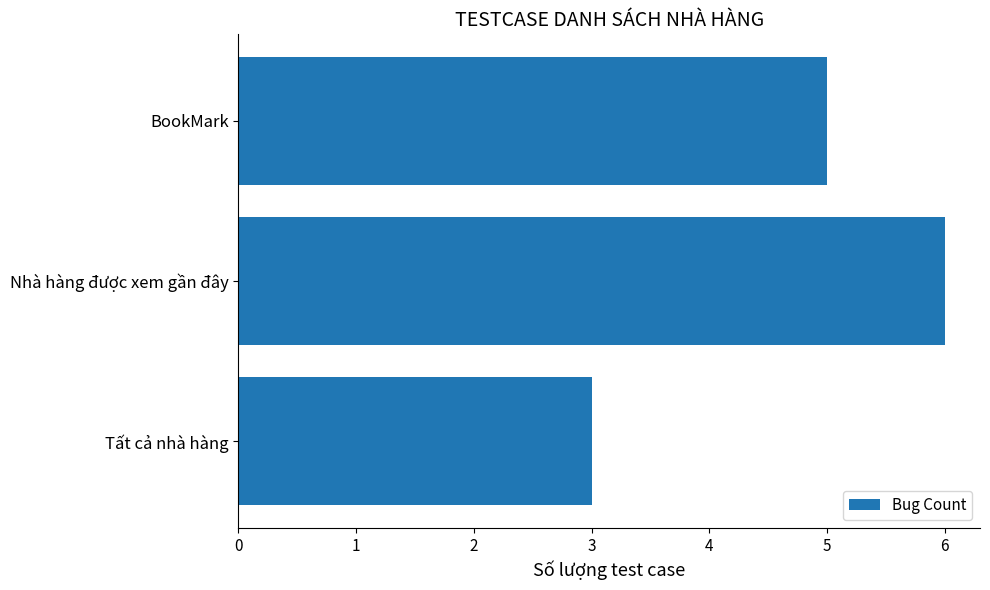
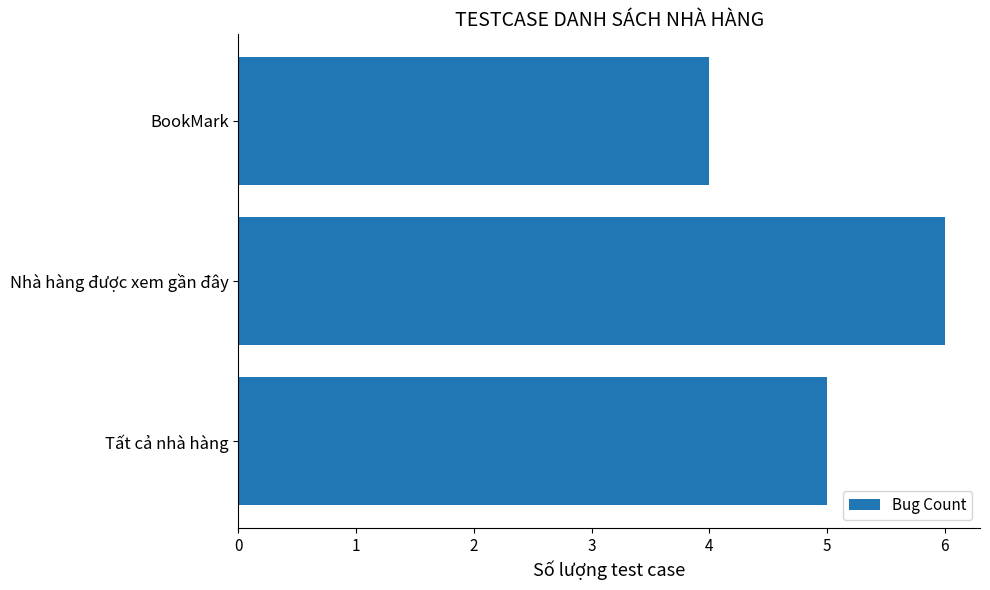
  {
-   "BookMark": 5,
+   "BookMark": 4,
    "Nhà hàng được xem gần đây": 6,
-   "Tất cả nhà hàng": 3
+   "Tất cả nhà hàng": 5
  }
